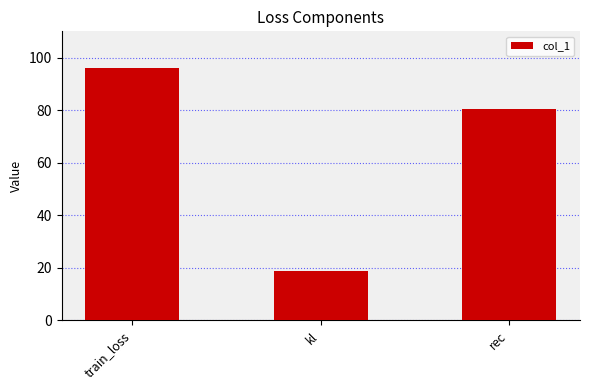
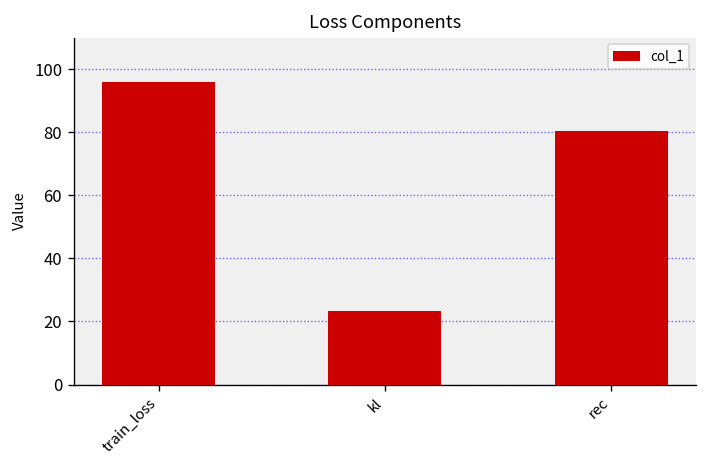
  {
    "train_loss": 96,
-   "kl": 19,
+   "kl": 23,
    "rec": 80
  }
